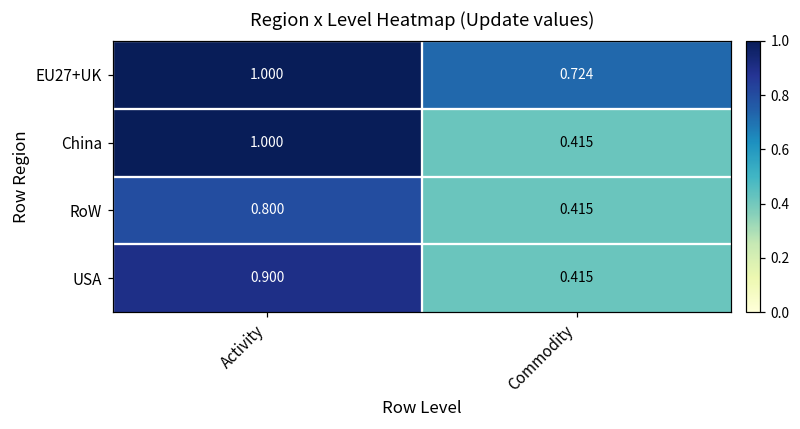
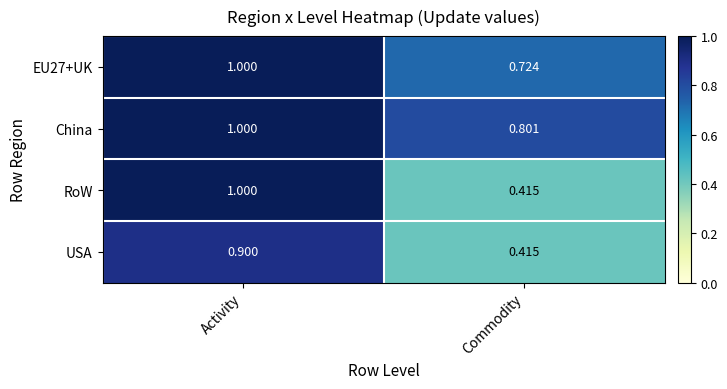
  {
    "EU27+UK": {
      "Activity": 1.000,
      "Commodity": 0.724
    },
    "China": {
      "Activity": 1.000,
-     "Commodity": 0.415
+     "Commodity": 0.801
    },
    "RoW": {
-     "Activity": 0.800,
+     "Activity": 1.000,
      "Commodity": 0.415
    },
    "USA": {
      "Activity": 0.900,
      "Commodity": 0.415
    }
  }
